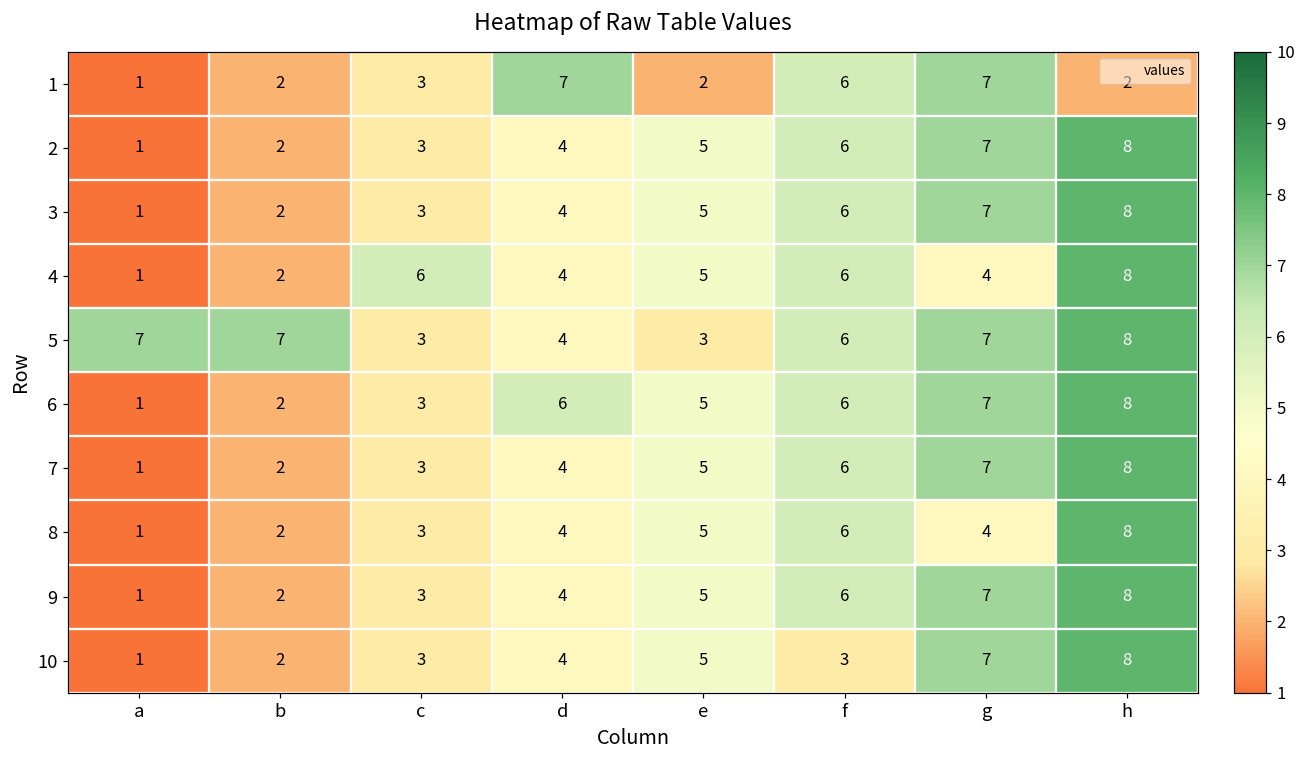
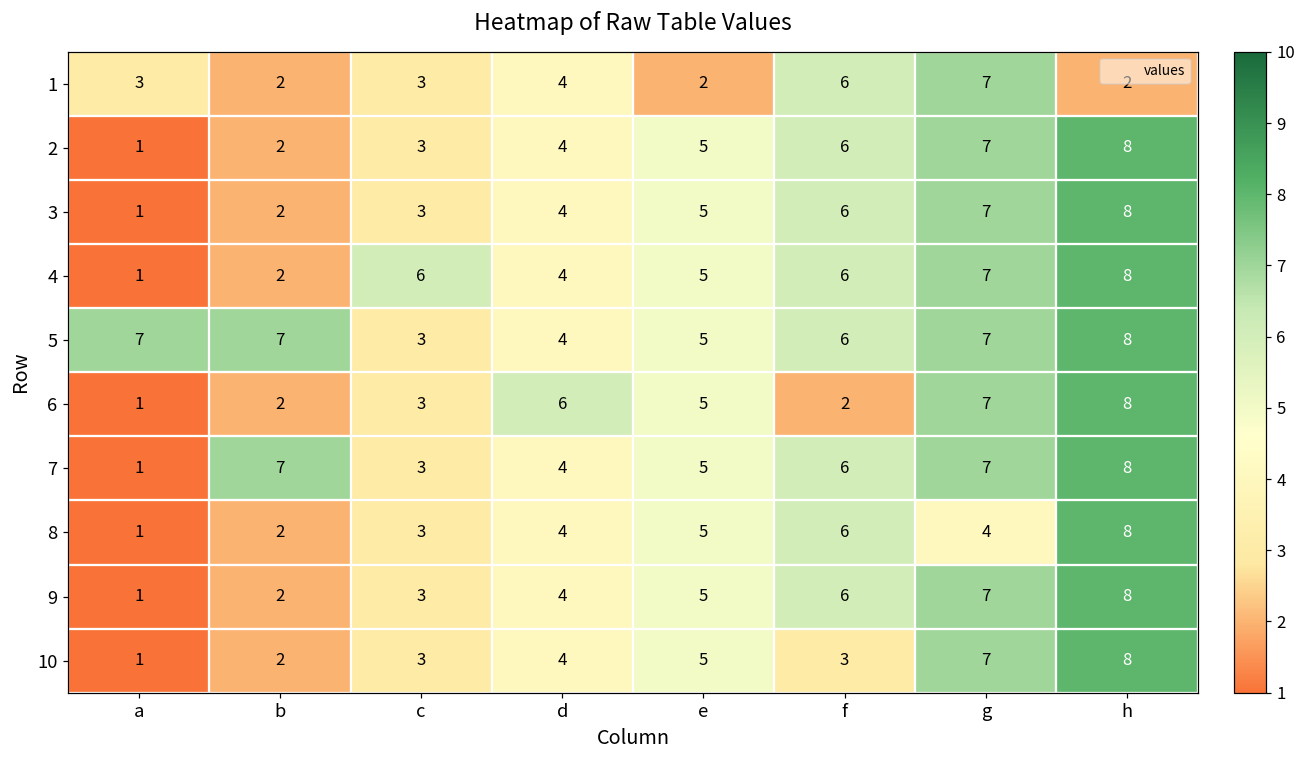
  {
    "1": {
-     "a": 1,
+     "a": 3,
      "b": 2,
      "c": 3,
-     "d": 7,
+     "d": 4,
      "e": 2,
      "f": 6,
      "g": 7
    },
    "2": {
      "a": 1,
      "b": 2,
      "c": 3,
      "d": 4,
      "e": 5,
      "f": 6,
      "g": 7,
      "h": 8
    },
    "3": {
      "a": 1,
      "b": 2,
      "c": 3,
      "d": 4,
      "e": 5,
      "f": 6,
      "g": 7,
      "h": 8
    },
    "4": {
      "a": 1,
      "b": 2,
      "c": 6,
      "d": 4,
      "e": 5,
      "f": 6,
-     "g": 4,
+     "g": 7,
      "h": 8
    },
    "5": {
      "a": 7,
      "b": 7,
      "c": 3,
      "d": 4,
-     "e": 3,
+     "e": 5,
      "f": 6,
      "g": 7,
      "h": 8
    },
    "6": {
      "a": 1,
      "b": 2,
      "c": 3,
      "d": 6,
      "e": 5,
-     "f": 6,
+     "f": 2,
      "g": 7,
      "h": 8
    },
    "7": {
      "a": 1,
-     "b": 2,
+     "b": 7,
      "c": 3,
      "d": 4,
      "e": 5,
      "f": 6,
      "g": 7,
      "h": 8
    },
    "8": {
      "a": 1,
      "b": 2,
      "c": 3,
      "d": 4,
      "e": 5,
      "f": 6,
      "g": 4,
      "h": 8
    },
    "9": {
      "a": 1,
      "b": 2,
      "c": 3,
      "d": 4,
      "e": 5,
      "f": 6,
      "g": 7,
      "h": 8
    },
    "10": {
      "a": 1,
      "b": 2,
      "c": 3,
      "d": 4,
      "e": 5,
      "f": 3,
      "g": 7,
      "h": 8
    }
  }
